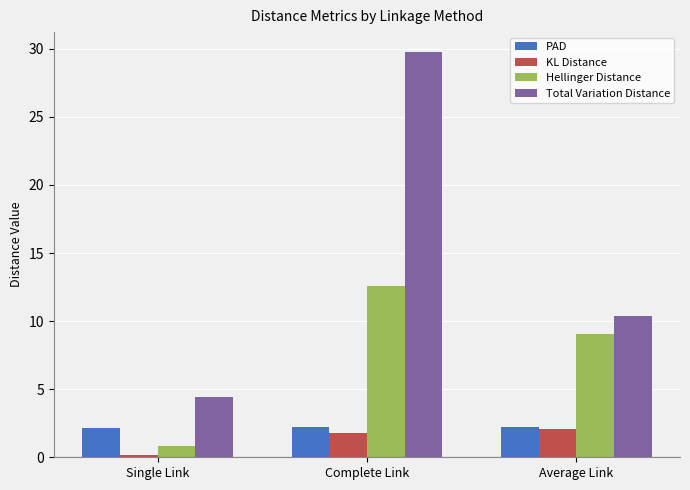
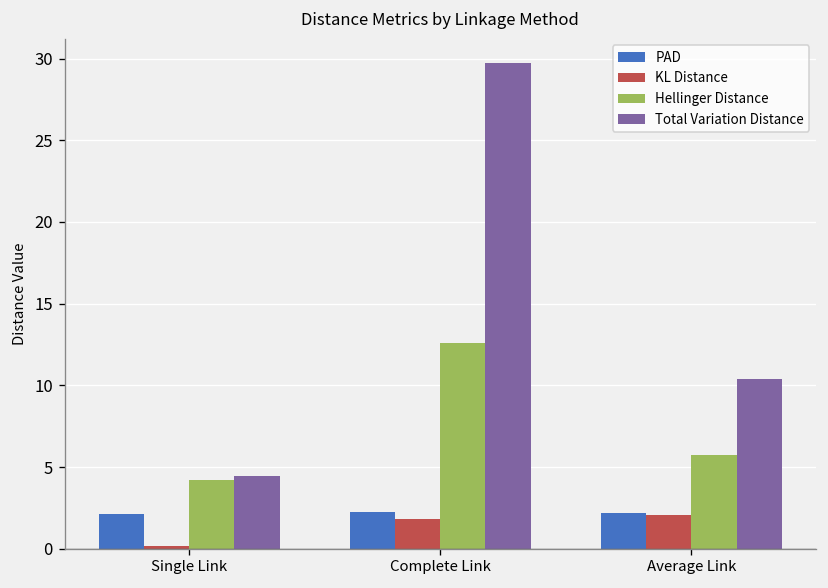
  {
    "PAD": {
      "Single Link": 2.1,
      "Complete Link": 2.2,
      "Average Link": 2.2
    },
    "KL Distance": {
      "Complete Link": 1.8,
      "Average Link": 2.1
    },
    "Hellinger Distance": {
-     "Single Link": 0.8,
+     "Single Link": 4.2,
      "Complete Link": 12.6,
-     "Average Link": 9.1
+     "Average Link": 5.7
    },
    "Total Variation Distance": {
      "Single Link": 4.4,
      "Complete Link": 29.7,
      "Average Link": 10.4
    }
  }
